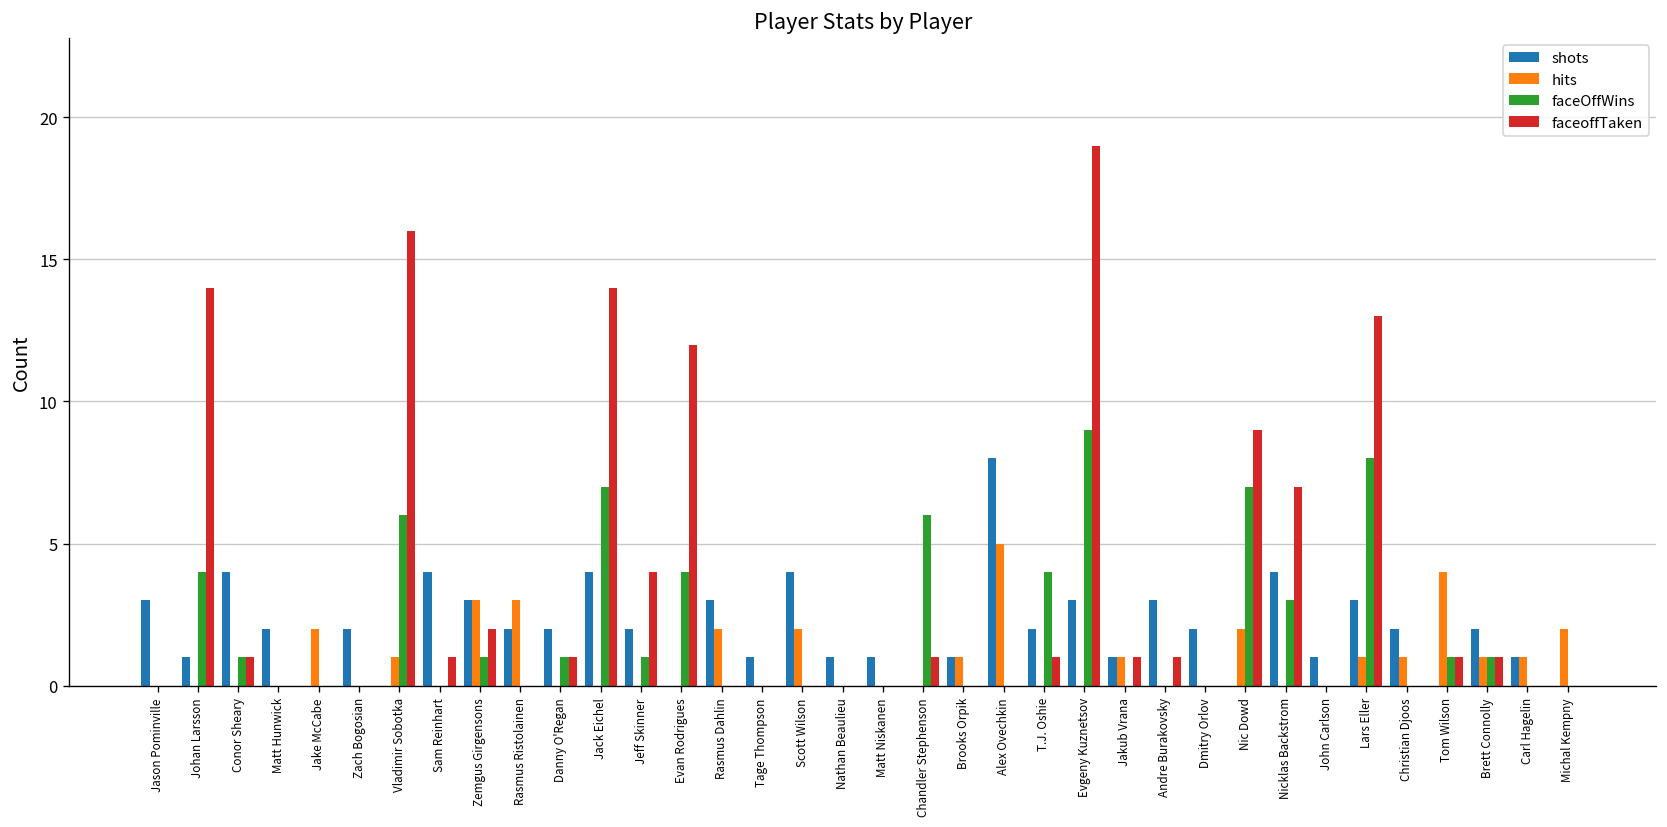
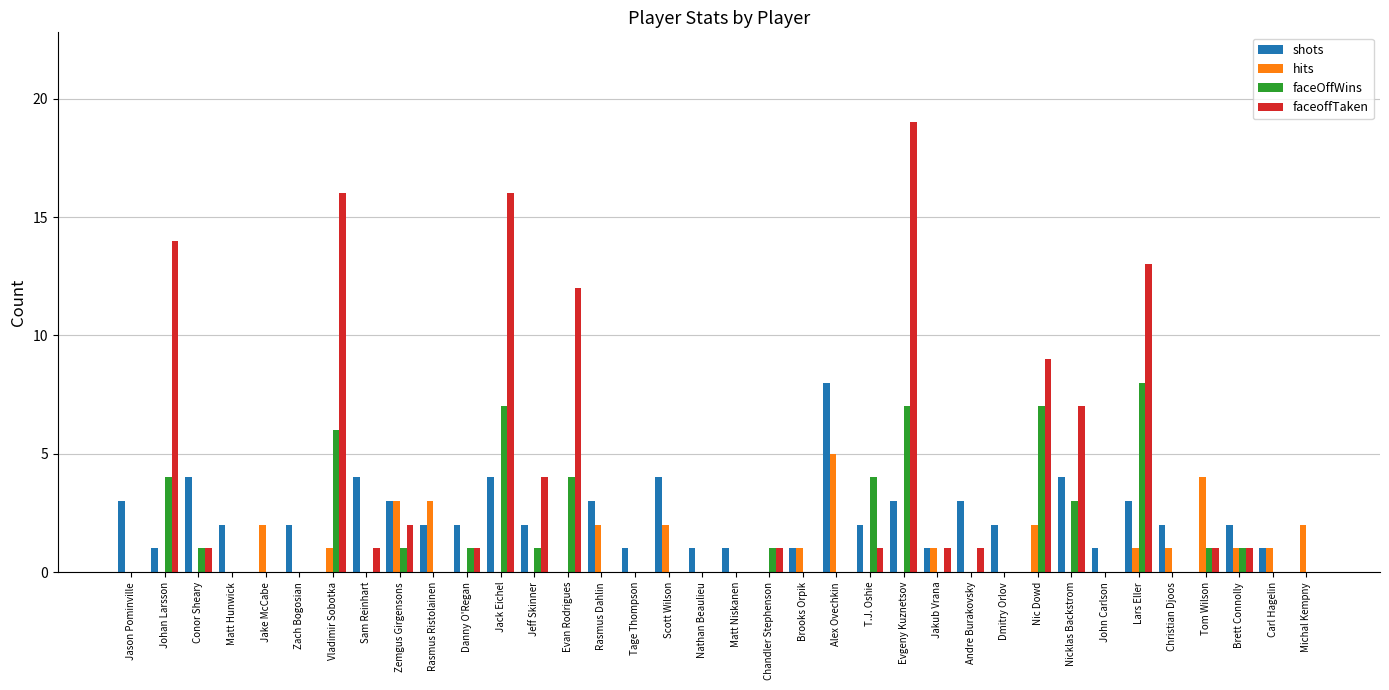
  {
    "shots": {
      "Jason Pominville": 3,
      "Johan Larsson": 1,
      "Conor Sheary": 4,
      "Matt Hunwick": 2,
      "Jake McCabe": 0,
      "Zach Bogosian": 2,
      "Vladimir Sobotka": 0,
      "Sam Reinhart": 4,
      "Zemgus Girgensons": 3,
      "Rasmus Ristolainen": 2,
      "Danny O'Regan": 2,
      "Jack Eichel": 4,
      "Jeff Skinner": 2,
      "Evan Rodrigues": 0,
      "Rasmus Dahlin": 3,
      "Tage Thompson": 1,
      "Scott Wilson": 4,
      "Nathan Beaulieu": 1,
      "Matt Niskanen": 1,
      "Chandler Stephenson": 0,
      "Brooks Orpik": 1,
      "Alex Ovechkin": 8,
      "T.J. Oshie": 2,
      "Evgeny Kuznetsov": 3,
      "Jakub Vrana": 1,
      "Andre Burakovsky": 3,
      "Dmitry Orlov": 2,
      "Nic Dowd": 0,
      "Nicklas Backstrom": 4,
      "John Carlson": 1,
      "Lars Eller": 3,
      "Christian Djoos": 2,
      "Tom Wilson": 0,
      "Brett Connolly": 2,
      "Carl Hagelin": 1,
      "Michal Kempny": 0
    },
    "hits": {
      "Jason Pominville": 0,
      "Johan Larsson": 0,
      "Conor Sheary": 0,
      "Matt Hunwick": 0,
      "Jake McCabe": 2,
      "Zach Bogosian": 0,
      "Vladimir Sobotka": 1,
      "Sam Reinhart": 0,
      "Zemgus Girgensons": 3,
      "Rasmus Ristolainen": 3,
      "Danny O'Regan": 0,
      "Jack Eichel": 0,
      "Jeff Skinner": 0,
      "Evan Rodrigues": 0,
      "Rasmus Dahlin": 2,
      "Tage Thompson": 0,
      "Scott Wilson": 2,
      "Nathan Beaulieu": 0,
      "Matt Niskanen": 0,
      "Chandler Stephenson": 0,
      "Brooks Orpik": 1,
      "Alex Ovechkin": 5,
      "T.J. Oshie": 0,
      "Evgeny Kuznetsov": 0,
      "Jakub Vrana": 1,
      "Andre Burakovsky": 0,
      "Dmitry Orlov": 0,
      "Nic Dowd": 2,
      "Nicklas Backstrom": 0,
      "John Carlson": 0,
      "Lars Eller": 1,
      "Christian Djoos": 1,
      "Tom Wilson": 4,
      "Brett Connolly": 1,
      "Carl Hagelin": 1,
      "Michal Kempny": 2
    },
    "faceOffWins": {
      "Jason Pominville": 0,
      "Johan Larsson": 4,
      "Conor Sheary": 1,
      "Matt Hunwick": 0,
      "Jake McCabe": 0,
      "Zach Bogosian": 0,
      "Vladimir Sobotka": 6,
      "Sam Reinhart": 0,
      "Zemgus Girgensons": 1,
      "Rasmus Ristolainen": 0,
      "Danny O'Regan": 1,
      "Jack Eichel": 7,
      "Jeff Skinner": 1,
      "Evan Rodrigues": 4,
      "Rasmus Dahlin": 0,
      "Tage Thompson": 0,
      "Scott Wilson": 0,
      "Nathan Beaulieu": 0,
      "Matt Niskanen": 0,
-     "Chandler Stephenson": 6,
+     "Chandler Stephenson": 1,
      "Brooks Orpik": 0,
      "Alex Ovechkin": 0,
      "T.J. Oshie": 4,
-     "Evgeny Kuznetsov": 9,
+     "Evgeny Kuznetsov": 7,
      "Jakub Vrana": 0,
      "Andre Burakovsky": 0,
      "Dmitry Orlov": 0,
      "Nic Dowd": 7,
      "Nicklas Backstrom": 3,
      "John Carlson": 0,
      "Lars Eller": 8,
      "Christian Djoos": 0,
      "Tom Wilson": 1,
      "Brett Connolly": 1,
      "Carl Hagelin": 0,
      "Michal Kempny": 0
    },
    "faceoffTaken": {
      "Jason Pominville": 0,
      "Johan Larsson": 14,
      "Conor Sheary": 1,
      "Matt Hunwick": 0,
      "Jake McCabe": 0,
      "Zach Bogosian": 0,
      "Vladimir Sobotka": 16,
      "Sam Reinhart": 1,
      "Zemgus Girgensons": 2,
      "Rasmus Ristolainen": 0,
      "Danny O'Regan": 1,
-     "Jack Eichel": 14,
+     "Jack Eichel": 16,
      "Jeff Skinner": 4,
      "Evan Rodrigues": 12,
      "Rasmus Dahlin": 0,
      "Tage Thompson": 0,
      "Scott Wilson": 0,
      "Nathan Beaulieu": 0,
      "Matt Niskanen": 0,
      "Chandler Stephenson": 1,
      "Brooks Orpik": 0,
      "Alex Ovechkin": 0,
      "T.J. Oshie": 1,
      "Evgeny Kuznetsov": 19,
      "Jakub Vrana": 1,
      "Andre Burakovsky": 1,
      "Dmitry Orlov": 0,
      "Nic Dowd": 9,
      "Nicklas Backstrom": 7,
      "John Carlson": 0,
      "Lars Eller": 13,
      "Christian Djoos": 0,
      "Tom Wilson": 1,
      "Brett Connolly": 1,
      "Carl Hagelin": 0,
      "Michal Kempny": 0
    }
  }
